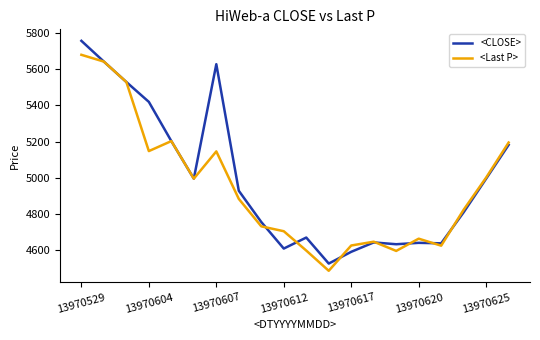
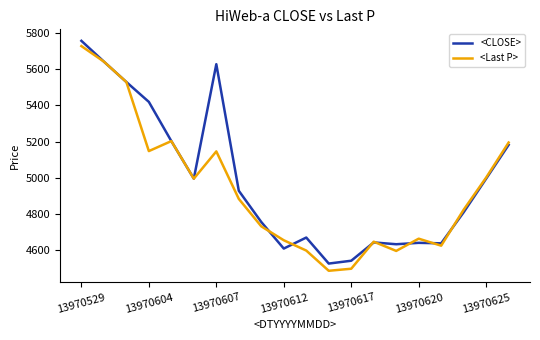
  {
    "<CLOSE>": {
      "13970529": 5760,
      "13970604": 5420,
      "13970607": 5630,
      "13970612": 4610,
-     "13970617": 4590,
+     "13970617": 4540,
      "13970620": 4640
    },
    "<Last P>": {
-     "13970529": 5680,
+     "13970529": 5730,
      "13970604": 5150,
      "13970607": 5150,
-     "13970612": 4710,
-     "13970617": 4630,
+     "13970612": 4660,
+     "13970617": 4500,
      "13970620": 4660
    }
  }
